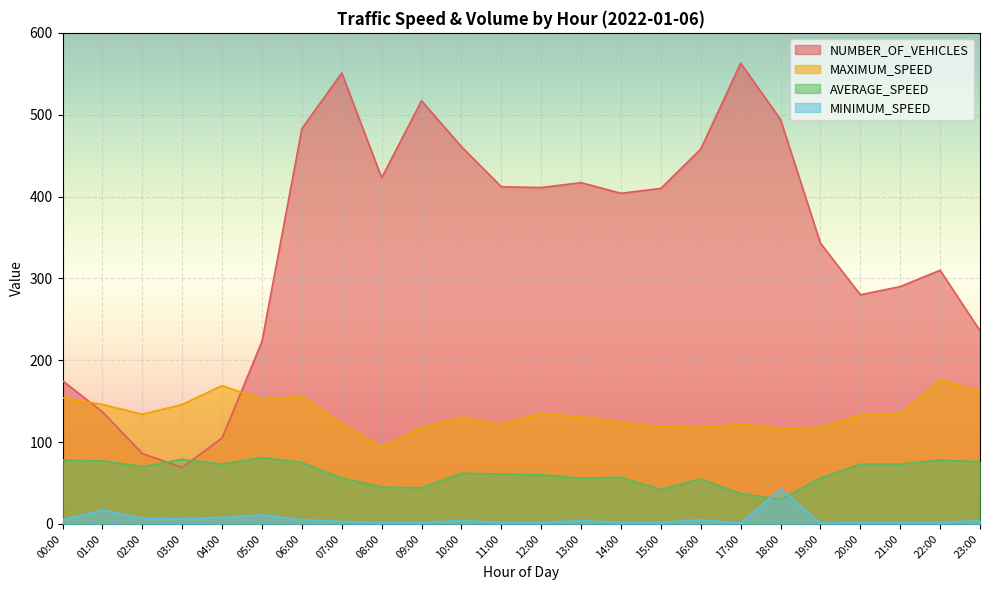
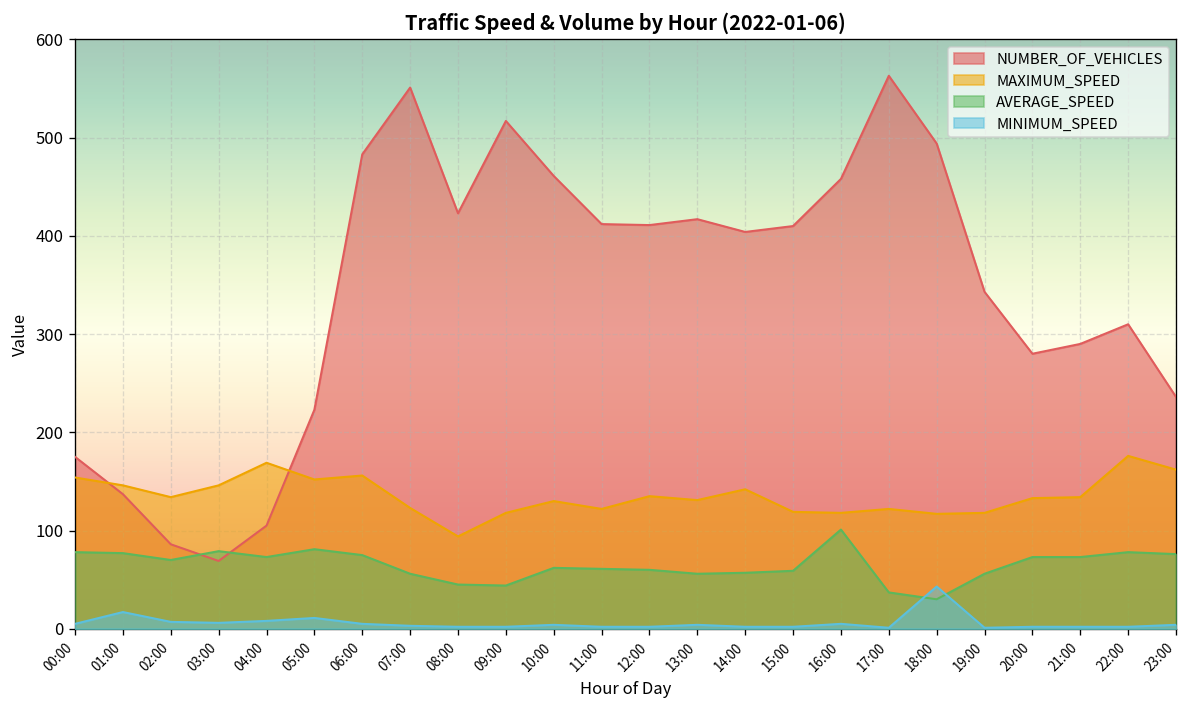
  {
    "NUMBER_OF_VEHICLES": {
      "00:00": 180,
      "01:00": 140,
      "02:00": 90,
      "03:00": 70,
      "04:00": 110,
      "05:00": 220,
      "06:00": 480,
      "07:00": 550,
      "08:00": 420,
      "09:00": 520,
      "10:00": 460,
      "11:00": 410,
      "12:00": 410,
      "13:00": 420,
      "14:00": 400,
      "15:00": 410,
      "16:00": 460,
      "17:00": 560,
      "18:00": 490,
      "19:00": 340,
      "20:00": 280,
      "21:00": 290,
      "22:00": 310,
      "23:00": 240
    },
    "MAXIMUM_SPEED": {
      "00:00": 150,
      "01:00": 150,
      "02:00": 130,
      "03:00": 150,
      "04:00": 170,
      "05:00": 150,
      "06:00": 160,
      "07:00": 120,
      "08:00": 90,
      "09:00": 120,
      "10:00": 130,
      "11:00": 120,
      "12:00": 140,
      "13:00": 130,
-     "14:00": 120,
+     "14:00": 140,
      "15:00": 120,
      "16:00": 120,
      "17:00": 120,
      "18:00": 120,
      "19:00": 120,
      "20:00": 130,
      "21:00": 130,
      "22:00": 180,
      "23:00": 160
    },
    "AVERAGE_SPEED": {
      "00:00": 80,
      "01:00": 80,
      "02:00": 70,
      "03:00": 80,
      "04:00": 70,
      "05:00": 80,
      "06:00": 80,
      "07:00": 60,
      "08:00": 50,
      "09:00": 40,
      "10:00": 60,
      "11:00": 60,
      "12:00": 60,
      "13:00": 60,
      "14:00": 60,
-     "15:00": 40,
-     "16:00": 60,
+     "15:00": 60,
+     "16:00": 100,
      "17:00": 40,
      "18:00": 30,
      "19:00": 60,
      "20:00": 70,
      "21:00": 70,
      "22:00": 80,
      "23:00": 80
    },
    "MINIMUM_SPEED": {
      "00:00": 10,
      "01:00": 20,
      "02:00": 10,
      "03:00": 10,
      "04:00": 10,
      "05:00": 10,
      "06:00": 10,
      "07:00": 0,
      "08:00": 0,
      "09:00": 0,
      "10:00": 0,
      "11:00": 0,
      "12:00": 0,
      "13:00": 0,
      "14:00": 0,
      "15:00": 0,
      "16:00": 10,
      "17:00": 0,
      "18:00": 40,
      "19:00": 0,
      "20:00": 0,
      "21:00": 0,
      "22:00": 0,
      "23:00": 0
    }
  }
